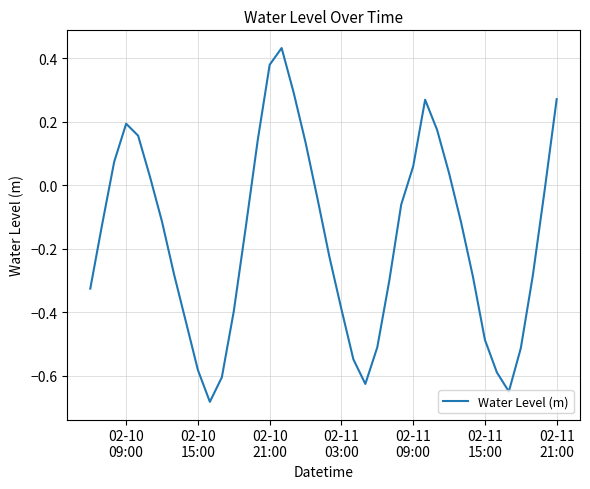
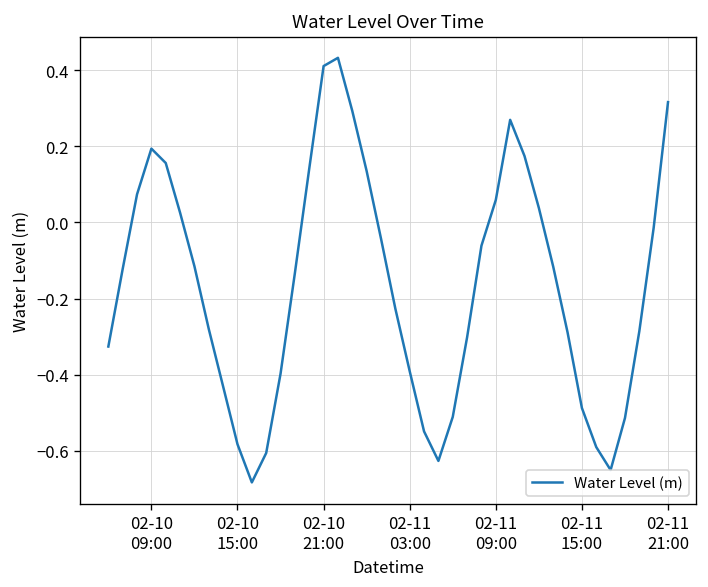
  {
    "02-10 09:00": 0.19,
    "02-10 15:00": -0.58,
-   "02-10 21:00": 0.38,
+   "02-10 21:00": 0.41,
    "02-11 03:00": -0.39,
    "02-11 09:00": 0.06,
    "02-11 15:00": -0.49,
-   "02-11 21:00": 0.27
+   "02-11 21:00": 0.32
  }
